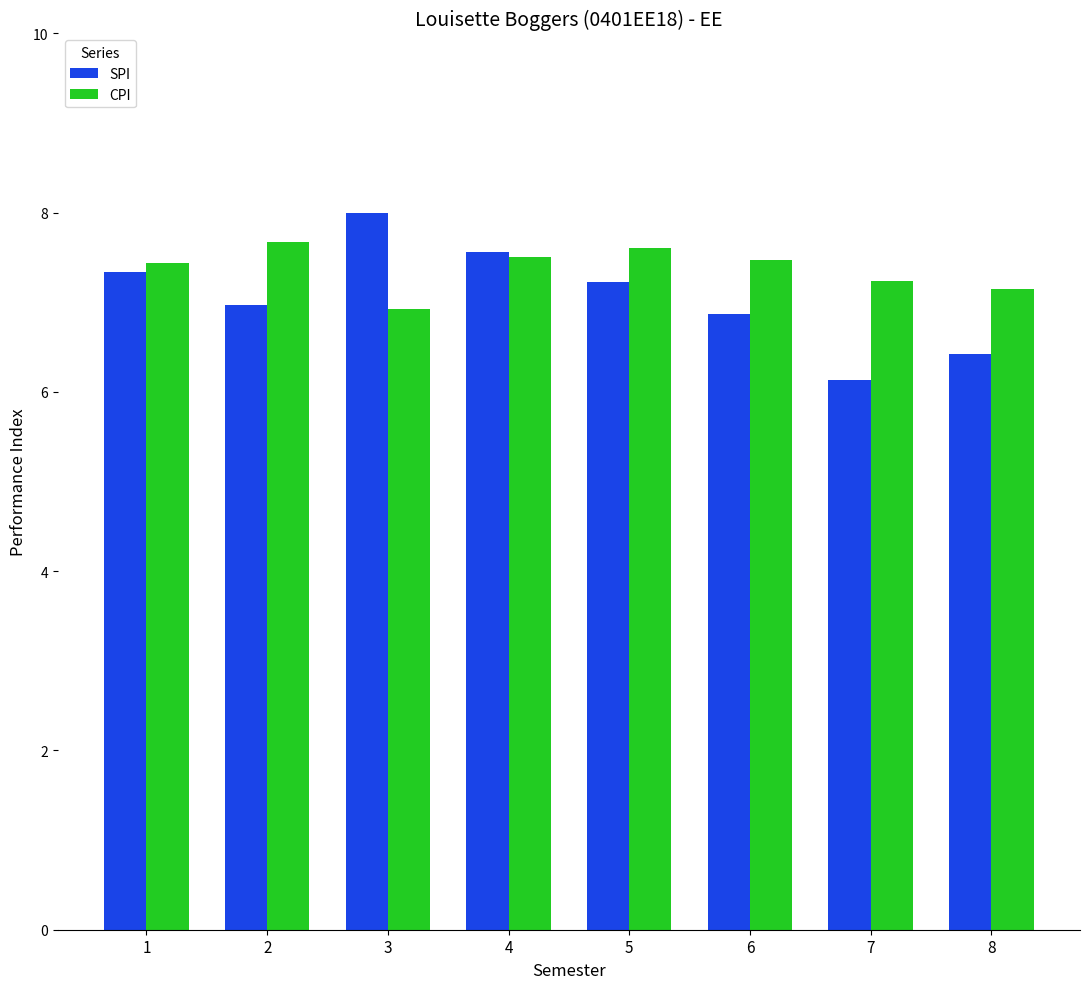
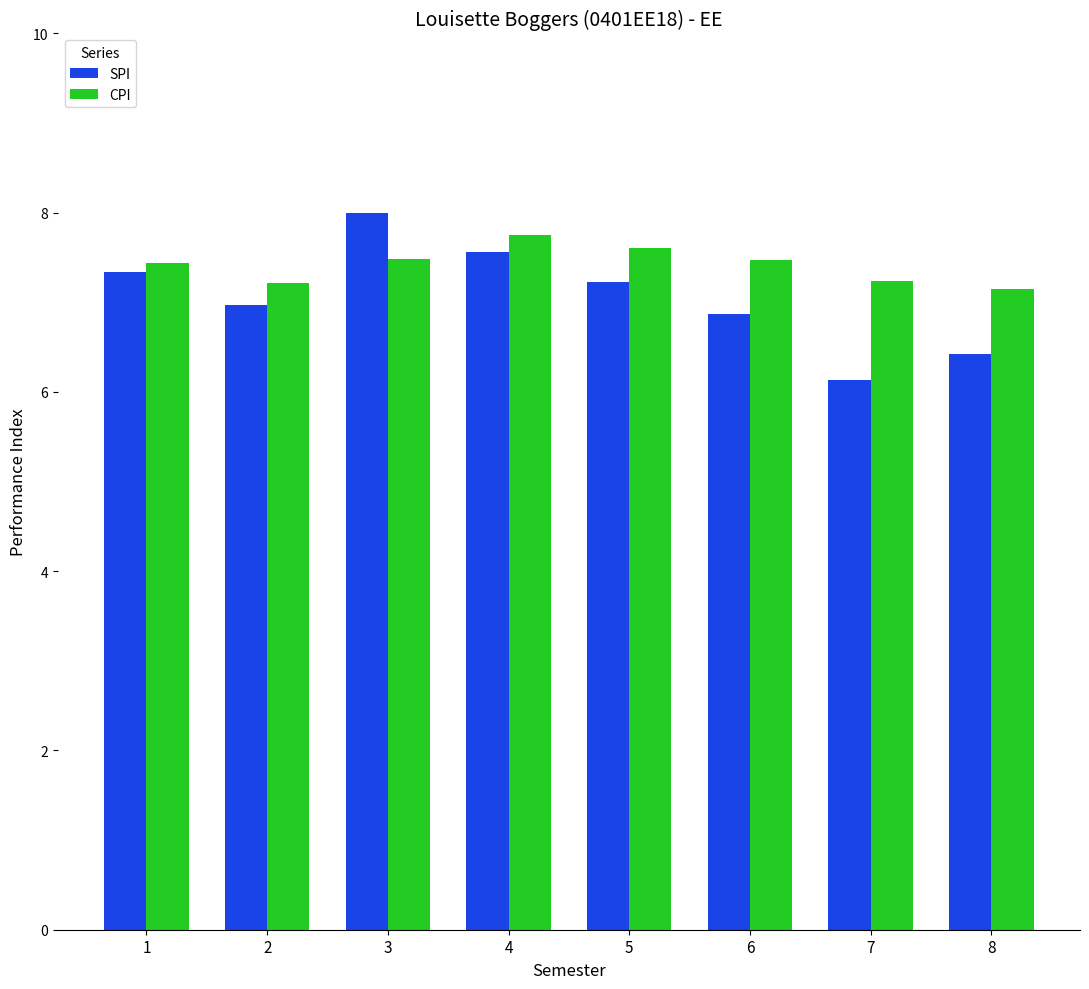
  {
    "SPI": {
      "1": 7.3,
      "2": 7.0,
      "3": 8.0,
      "4": 7.6,
      "5": 7.2,
      "6": 6.9,
      "7": 6.1,
      "8": 6.4
    },
    "CPI": {
      "1": 7.4,
-     "2": 7.7,
-     "3": 6.9,
-     "4": 7.5,
+     "2": 7.2,
+     "3": 7.5,
+     "4": 7.8,
      "5": 7.6,
      "6": 7.5,
      "7": 7.2,
      "8": 7.1
    }
  }
